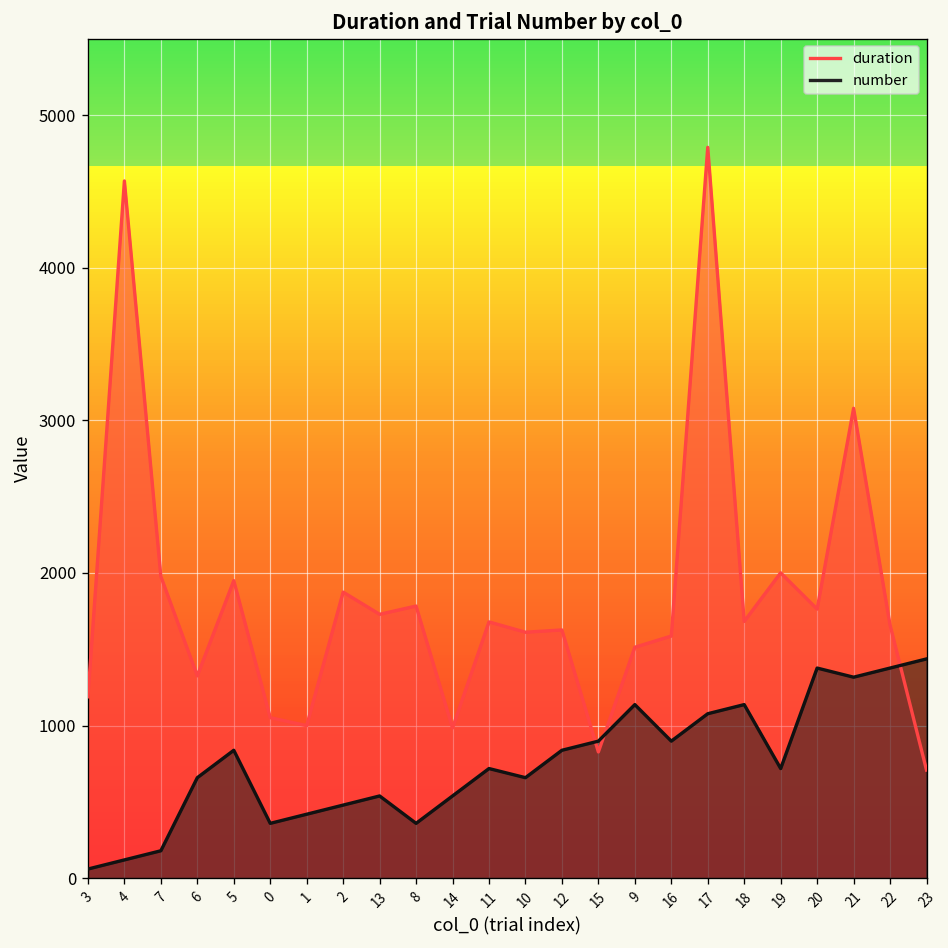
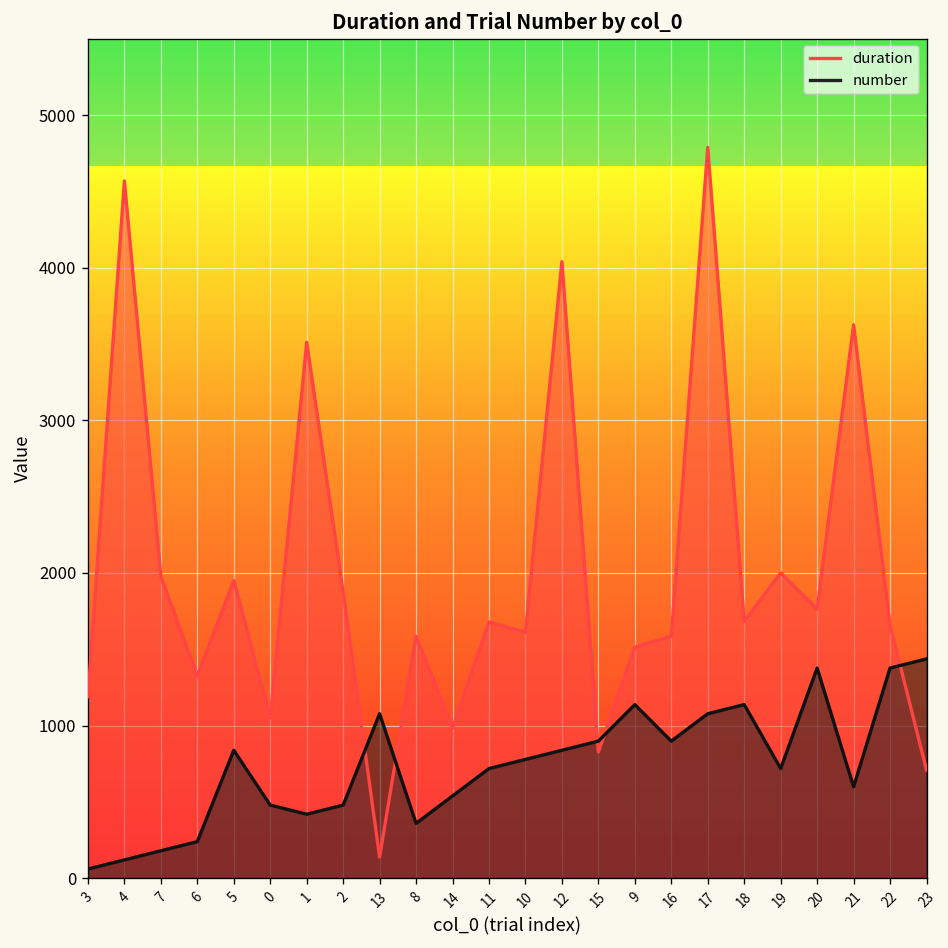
  {
    "duration": {
      "3": 1190,
      "4": 4570,
      "7": 1980,
      "6": 1330,
      "5": 1950,
      "0": 1050,
-     "1": 1000,
+     "1": 3510,
      "2": 1870,
-     "13": 1730,
-     "8": 1780,
+     "13": 140,
+     "8": 1580,
      "14": 980,
      "11": 1680,
      "10": 1610,
-     "12": 1630,
+     "12": 4040,
      "15": 830,
      "9": 1510,
      "16": 1590,
      "17": 4790,
      "18": 1680,
      "19": 2000,
      "20": 1760,
-     "21": 3080,
+     "21": 3630,
      "22": 1660,
      "23": 710
    },
    "number": {
      "3": 60,
      "4": 120,
      "7": 180,
-     "6": 660,
+     "6": 240,
      "5": 840,
-     "0": 360,
+     "0": 480,
      "1": 420,
      "2": 480,
-     "13": 540,
+     "13": 1080,
      "8": 360,
      "14": 540,
      "11": 720,
-     "10": 660,
+     "10": 780,
      "12": 840,
      "15": 900,
      "9": 1140,
      "16": 900,
      "17": 1080,
      "18": 1140,
      "19": 720,
      "20": 1380,
-     "21": 1320,
+     "21": 600,
      "22": 1380,
      "23": 1440
    }
  }
